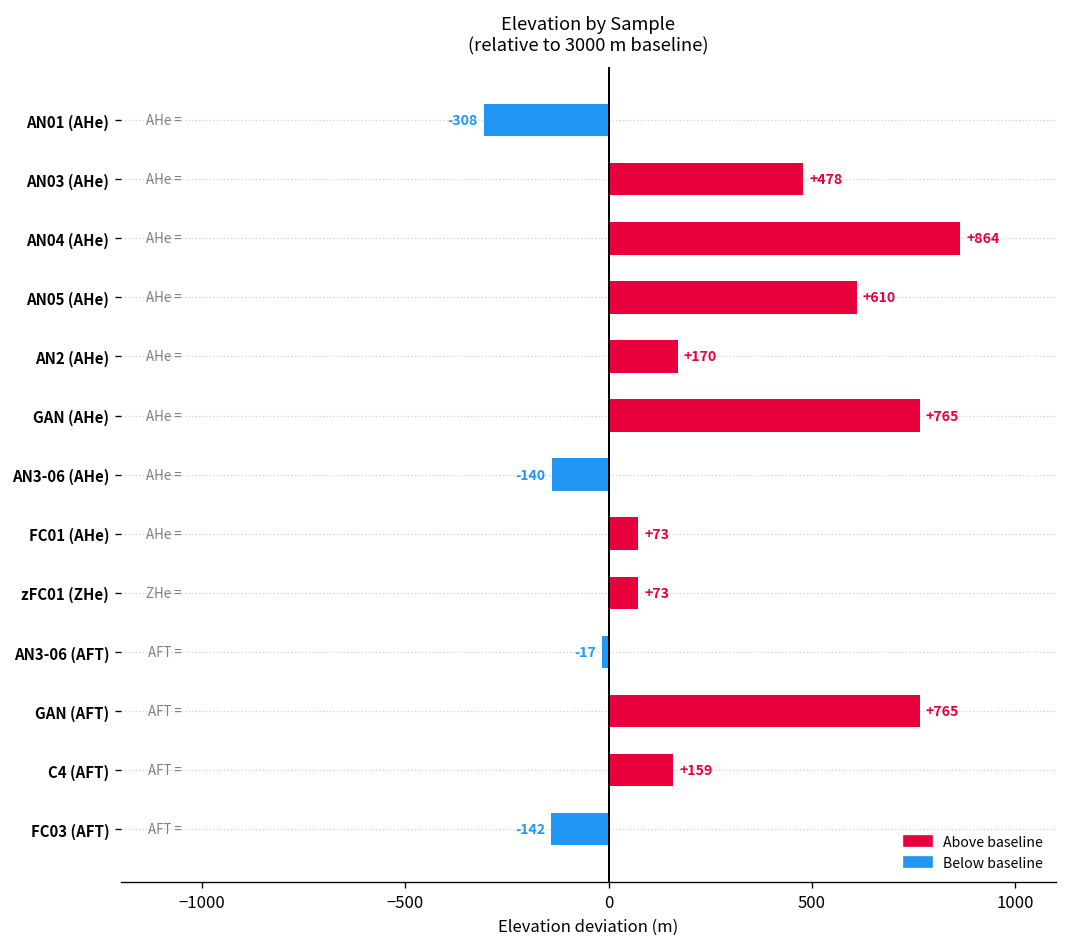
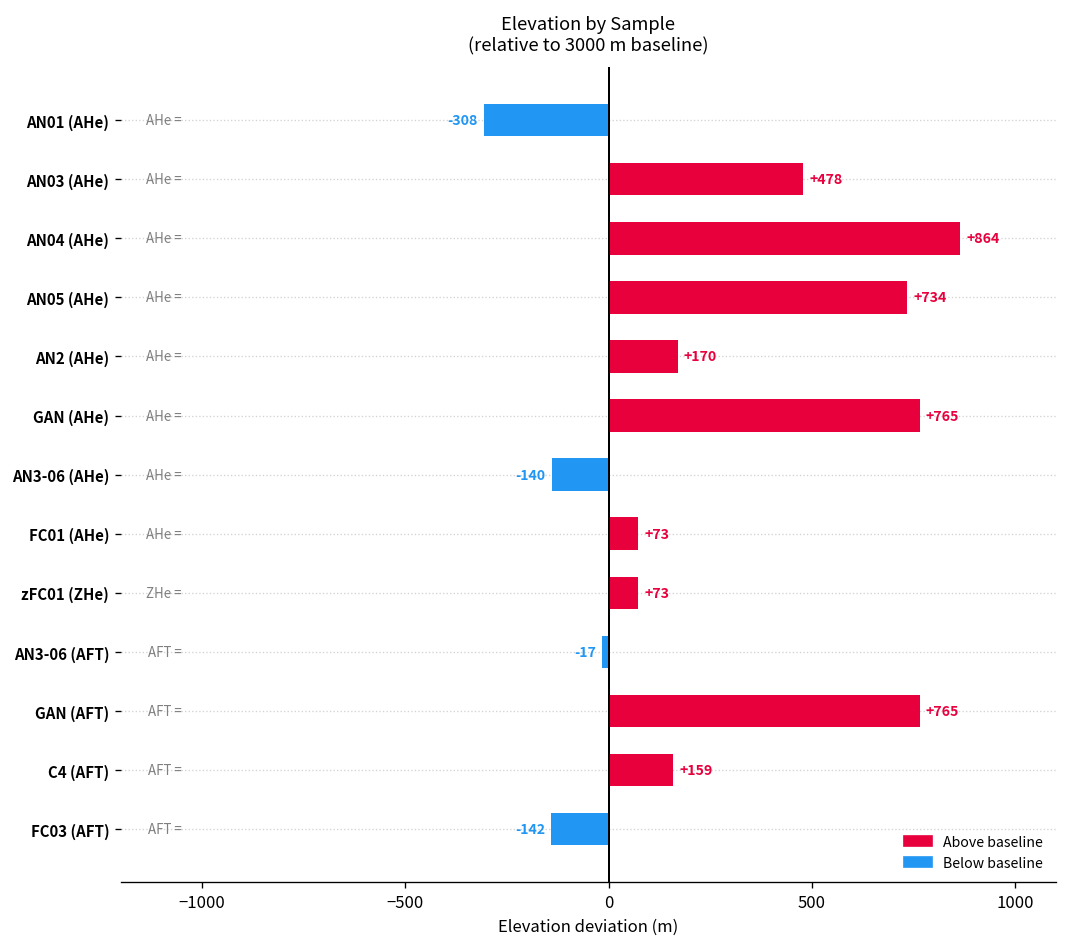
  {
    "AN01 (AHe)": "-308",
    "AN03 (AHe)": "+478",
    "AN04 (AHe)": "+864",
-   "AN05 (AHe)": "+610",
+   "AN05 (AHe)": "+734",
    "AN2 (AHe)": "+170",
    "GAN (AHe)": "+765",
    "AN3-06 (AHe)": "-140",
    "FC01 (AHe)": "+73",
    "zFC01 (ZHe)": "+73",
    "AN3-06 (AFT)": "-17",
    "GAN (AFT)": "+765",
    "C4 (AFT)": "+159",
    "FC03 (AFT)": "-142"
  }
